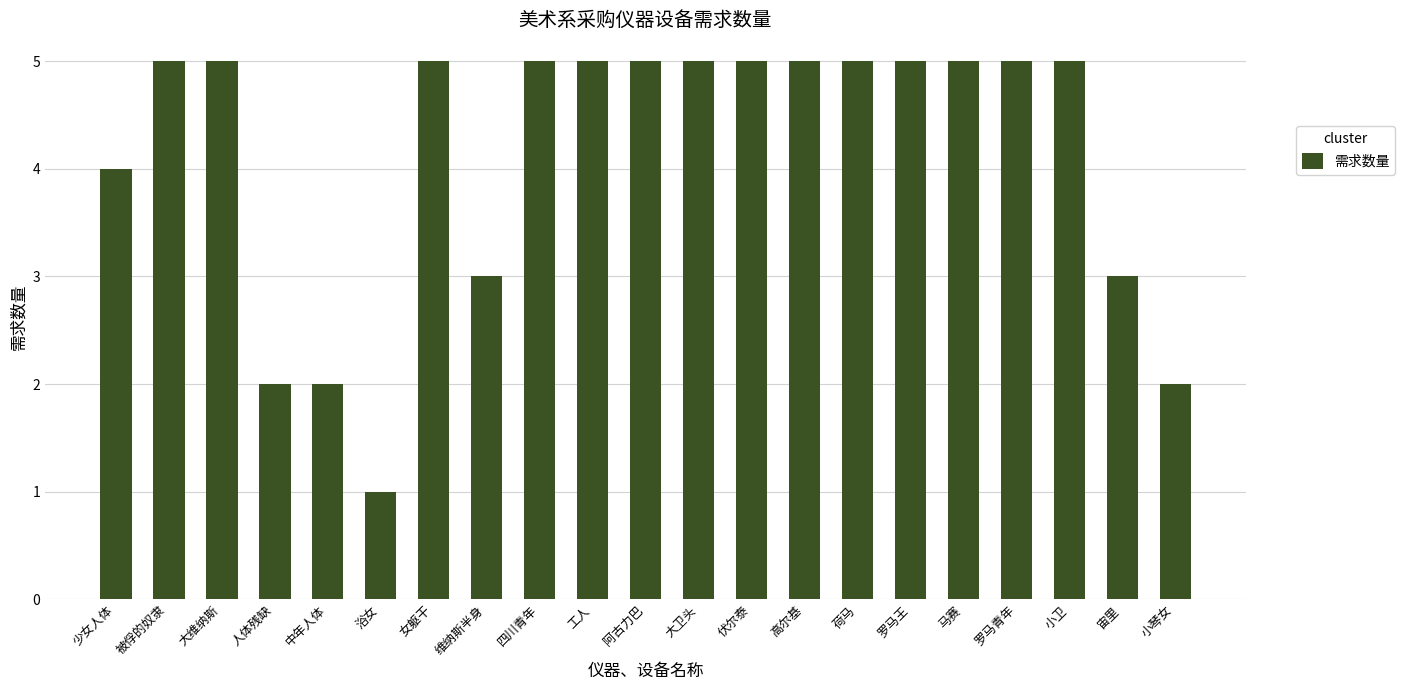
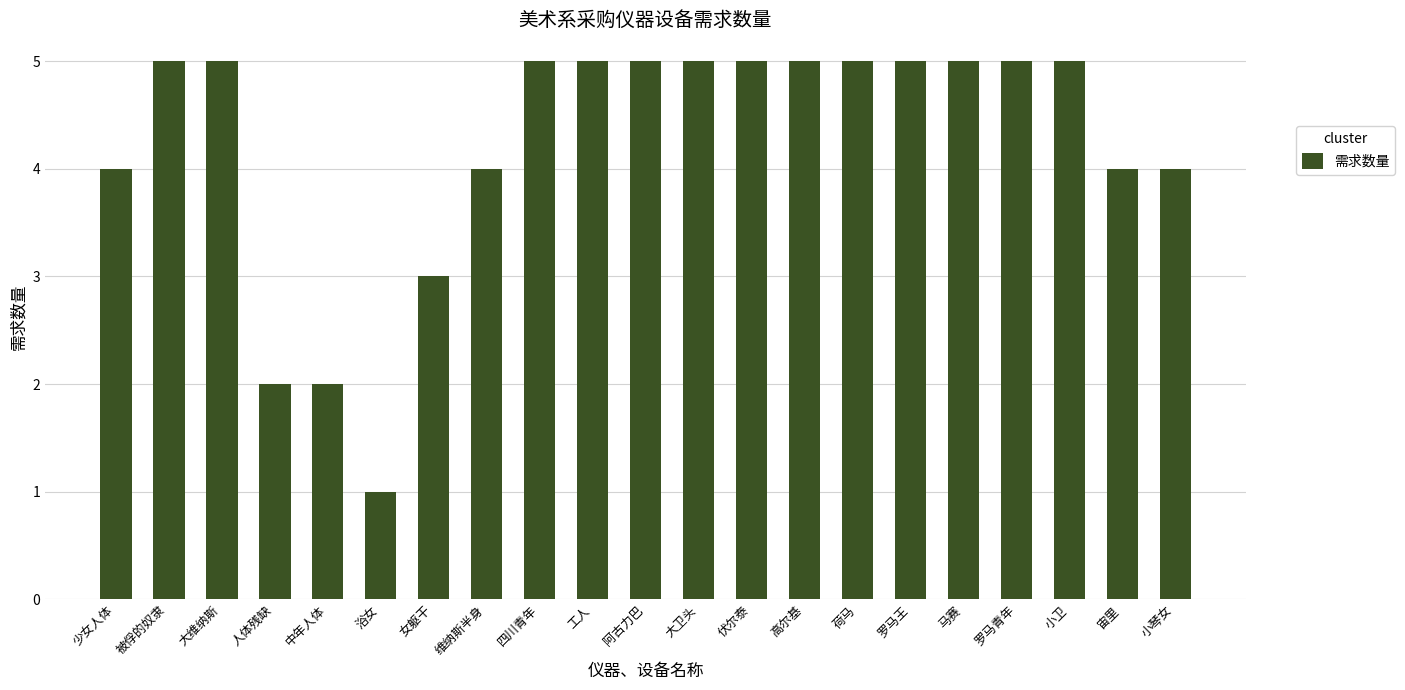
  {
    "少女人体": 4,
    "被俘的奴隶": 5,
    "大维纳斯": 5,
    "人体残缺": 2,
    "中年人体": 2,
    "浴女": 1,
-   "女躯干": 5,
-   "维纳斯半身": 3,
+   "女躯干": 3,
+   "维纳斯半身": 4,
    "四川青年": 5,
    "工人": 5,
    "阿古力巴": 5,
    "大卫头": 5,
    "伏尔泰": 5,
    "高尔基": 5,
    "荷马": 5,
    "罗马王": 5,
    "马赛": 5,
    "罗马青年": 5,
    "小卫": 5,
-   "宙里": 3,
-   "小琴女": 2
+   "宙里": 4,
+   "小琴女": 4
  }
